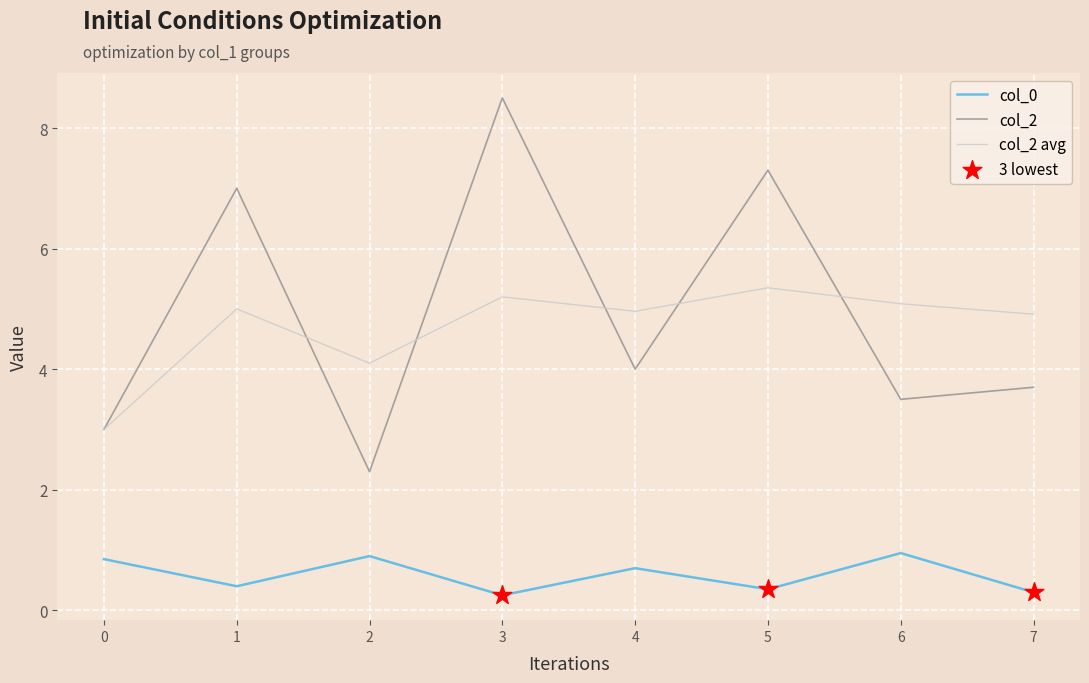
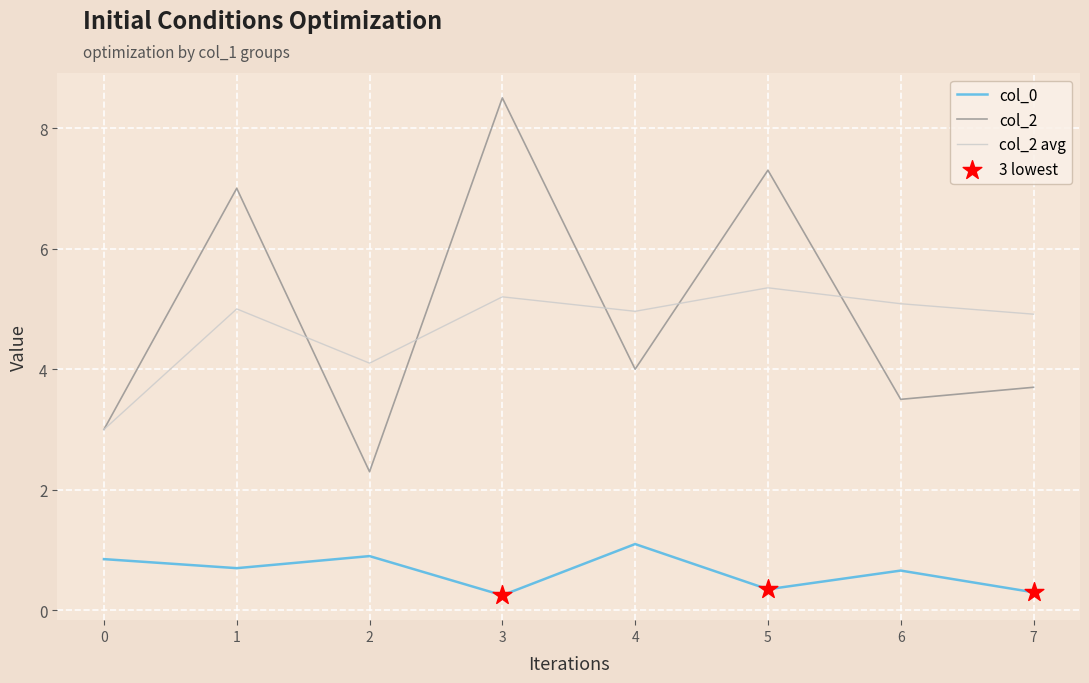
  {
    "col_0": {
      "0": 0.9,
-     "1": 0.4,
+     "1": 0.7,
      "2": 0.9,
-     "4": 0.7,
-     "6": 1.0
+     "4": 1.1,
+     "6": 0.7
    },
    "col_2": {
      "1": 7.0,
      "2": 2.3,
      "3": 8.5,
      "4": 4.0,
      "5": 7.3,
      "6": 3.5,
      "7": 3.7
    },
    "col_2 avg": {
      "1": 5.0,
      "2": 4.1,
      "3": 5.2,
      "4": 5.0,
      "5": 5.4,
      "6": 5.1,
      "7": 4.9
    }
  }
